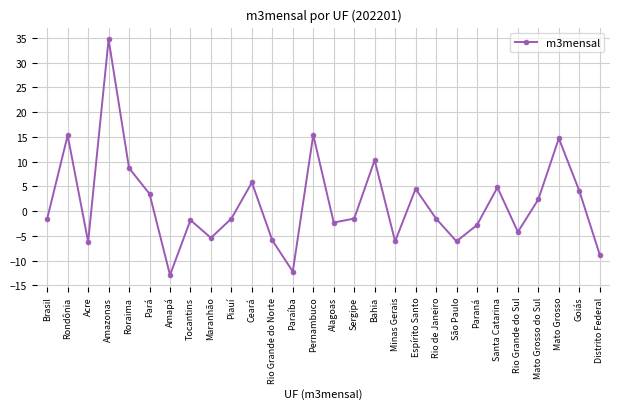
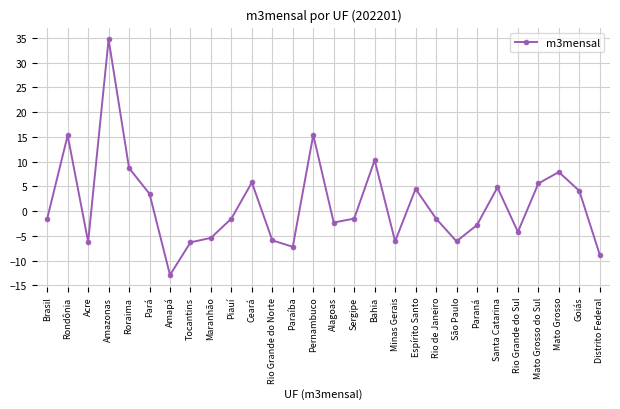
  {
    "Brasil": -2,
    "Rondônia": 15,
    "Acre": -6,
    "Amazonas": 35,
    "Roraima": 9,
    "Pará": 4,
    "Amapá": -13,
-   "Tocantins": -2,
+   "Tocantins": -6,
    "Maranhão": -5,
    "Piauí": -2,
    "Ceará": 6,
    "Rio Grande do Norte": -6,
-   "Paraíba": -12,
+   "Paraíba": -7,
    "Pernambuco": 15,
    "Alagoas": -2,
    "Sergipe": -2,
    "Bahia": 10,
    "Minas Gerais": -6,
    "Espírito Santo": 5,
    "Rio de Janeiro": -2,
    "São Paulo": -6,
    "Paraná": -3,
    "Santa Catarina": 5,
    "Rio Grande do Sul": -4,
-   "Mato Grosso do Sul": 2,
-   "Mato Grosso": 15,
+   "Mato Grosso do Sul": 6,
+   "Mato Grosso": 8,
    "Goiás": 4,
    "Distrito Federal": -9
  }
